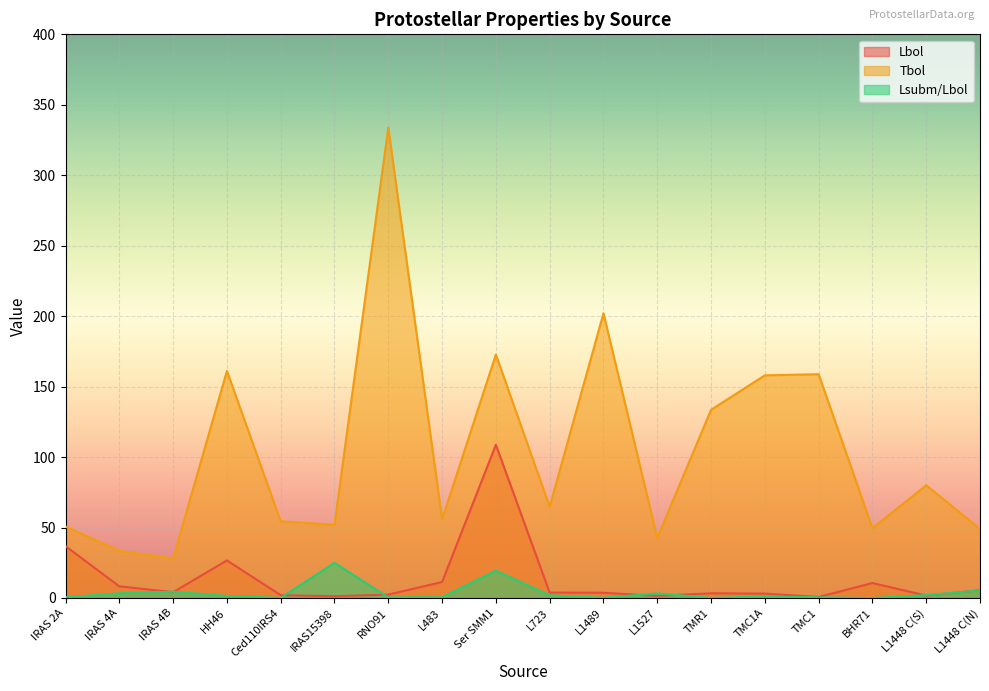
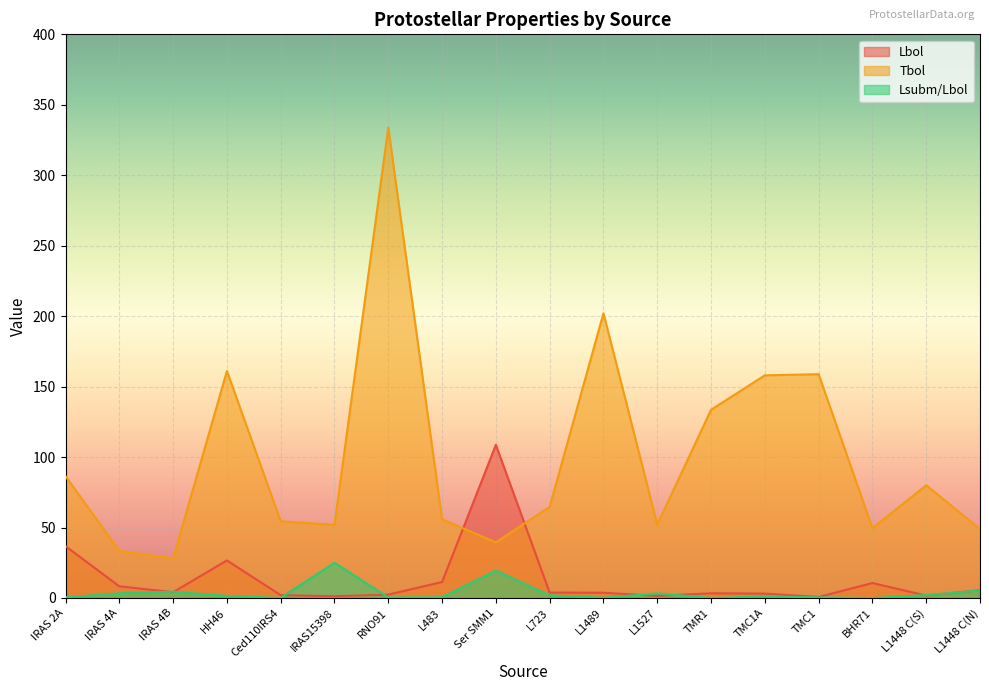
  {
    "Lbol": {
      "IRAS 2A": 37,
      "IRAS 4A": 8,
      "HH46": 27,
      "Ced110IRS4": 2,
      "IRAS15398": 1,
      "RNO91": 2,
      "L483": 11,
      "Ser SMM1": 109,
      "L723": 4,
      "L1489": 4,
      "TMR1": 3,
      "TMC1A": 3,
      "BHR71": 11
    },
    "Tbol": {
-     "IRAS 2A": 51,
+     "IRAS 2A": 86,
      "IRAS 4A": 34,
      "IRAS 4B": 28,
      "HH46": 161,
      "Ced110IRS4": 54,
      "IRAS15398": 52,
      "RNO91": 334,
      "L483": 56,
-     "Ser SMM1": 173,
+     "Ser SMM1": 39,
      "L723": 65,
      "L1489": 202,
-     "L1527": 43,
+     "L1527": 52,
      "TMR1": 134,
      "TMC1A": 158,
      "TMC1": 159,
      "BHR71": 50,
      "L1448 C(S)": 80,
      "L1448 C(N)": 49
    },
    "Lsubm/Lbol": {
      "IRAS 2A": 0,
      "IRAS 4A": 3,
      "HH46": 1,
      "Ced110IRS4": 0,
      "IRAS15398": 25,
      "RNO91": 0,
      "L483": 1,
      "Ser SMM1": 19,
      "L723": 2,
      "L1489": 0,
      "TMR1": 0,
      "TMC1A": 1,
      "BHR71": 0
    }
  }
